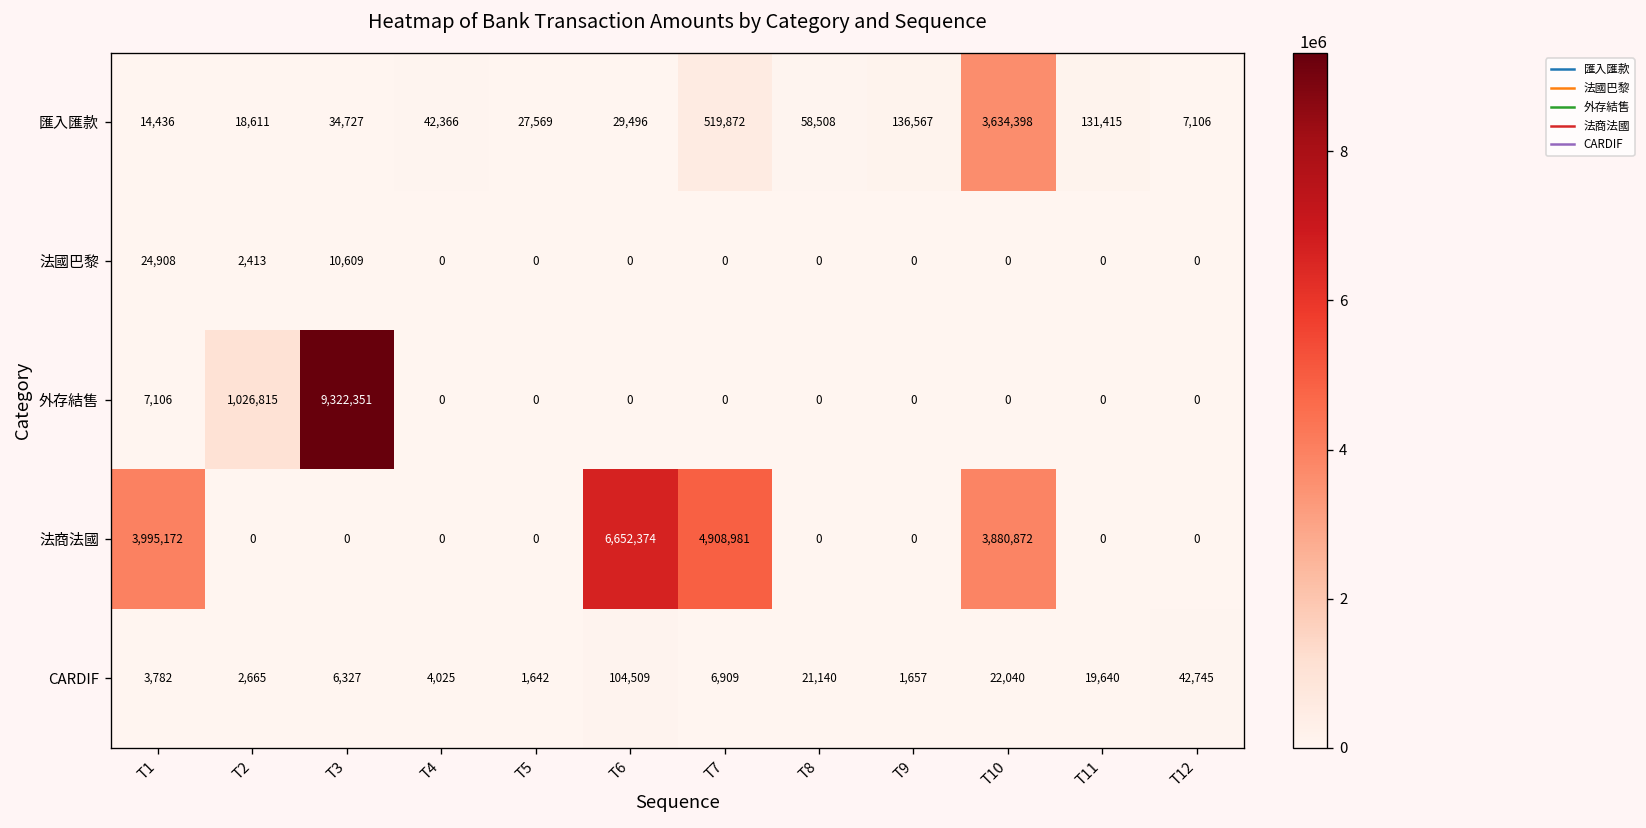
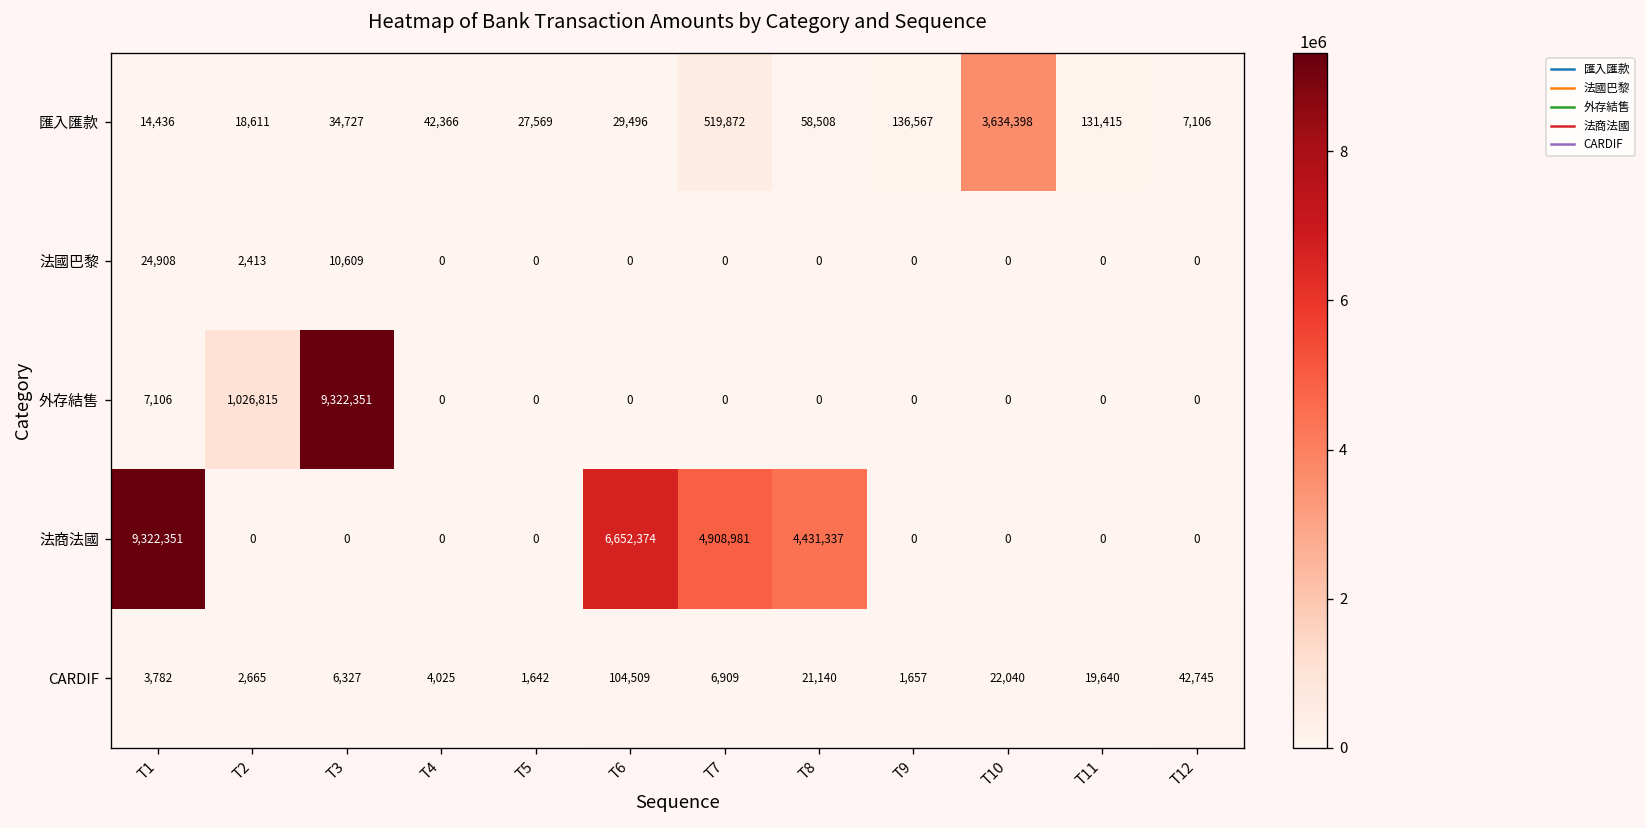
  {
    "匯入匯款": {
      "T1": "14,436",
      "T2": "18,611",
      "T3": "34,727",
      "T4": "42,366",
      "T5": "27,569",
      "T6": "29,496",
      "T7": "519,872",
      "T8": "58,508",
      "T9": "136,567",
      "T10": "3,634,398",
      "T11": "131,415",
      "T12": "7,106"
    },
    "法國巴黎": {
      "T1": "24,908",
      "T2": "2,413",
      "T3": "10,609",
      "T4": "0",
      "T5": "0",
      "T6": "0",
      "T7": "0",
      "T8": "0",
      "T9": "0",
      "T10": "0",
      "T11": "0",
      "T12": "0"
    },
    "外存結售": {
      "T1": "7,106",
      "T2": "1,026,815",
      "T3": "9,322,351",
      "T4": "0",
      "T5": "0",
      "T6": "0",
      "T7": "0",
      "T8": "0",
      "T9": "0",
      "T10": "0",
      "T11": "0",
      "T12": "0"
    },
    "法商法國": {
-     "T1": "3,995,172",
+     "T1": "9,322,351",
      "T2": "0",
      "T3": "0",
      "T4": "0",
      "T5": "0",
      "T6": "6,652,374",
      "T7": "4,908,981",
-     "T8": "0",
+     "T8": "4,431,337",
      "T9": "0",
-     "T10": "3,880,872",
+     "T10": "0",
      "T11": "0",
      "T12": "0"
    },
    "CARDIF": {
      "T1": "3,782",
      "T2": "2,665",
      "T3": "6,327",
      "T4": "4,025",
      "T5": "1,642",
      "T6": "104,509",
      "T7": "6,909",
      "T8": "21,140",
      "T9": "1,657",
      "T10": "22,040",
      "T11": "19,640",
      "T12": "42,745"
    }
  }
